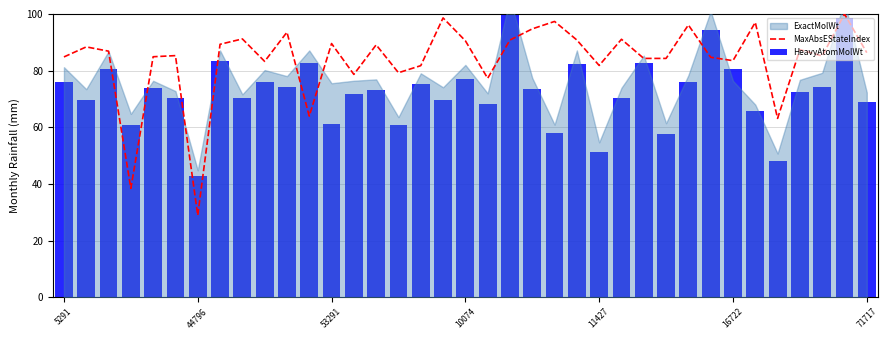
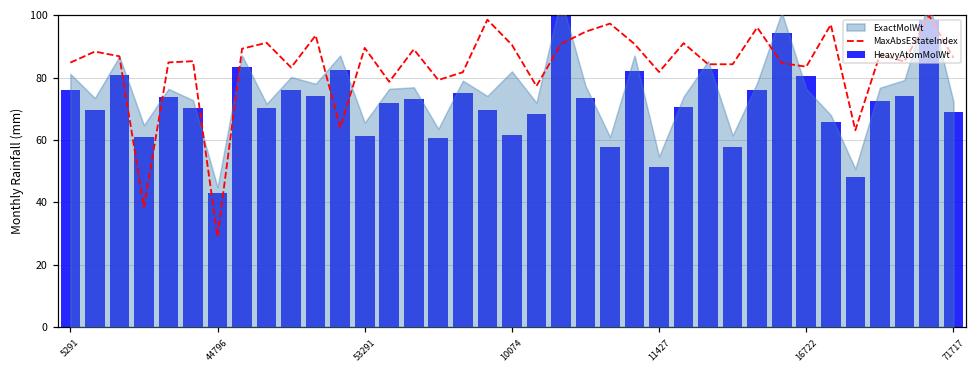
  {
    "MaxAbsEStateIndex": {
      "5291": 85,
      "44796": 29,
      "53291": 90,
      "10074": 91,
      "11427": 82,
      "16722": 84
    },
    "ExactMolWt": {
      "5291": 81,
      "44796": 45,
-     "53291": 76,
+     "53291": 66,
      "10074": 82,
      "11427": 55,
      "16722": 76,
      "71717": 72
    },
    "HeavyAtomMolWt": {
      "5291": 76,
      "44796": 43,
      "53291": 61,
-     "10074": 77,
+     "10074": 61,
      "11427": 51,
      "16722": 80,
      "71717": 69
    }
  }
